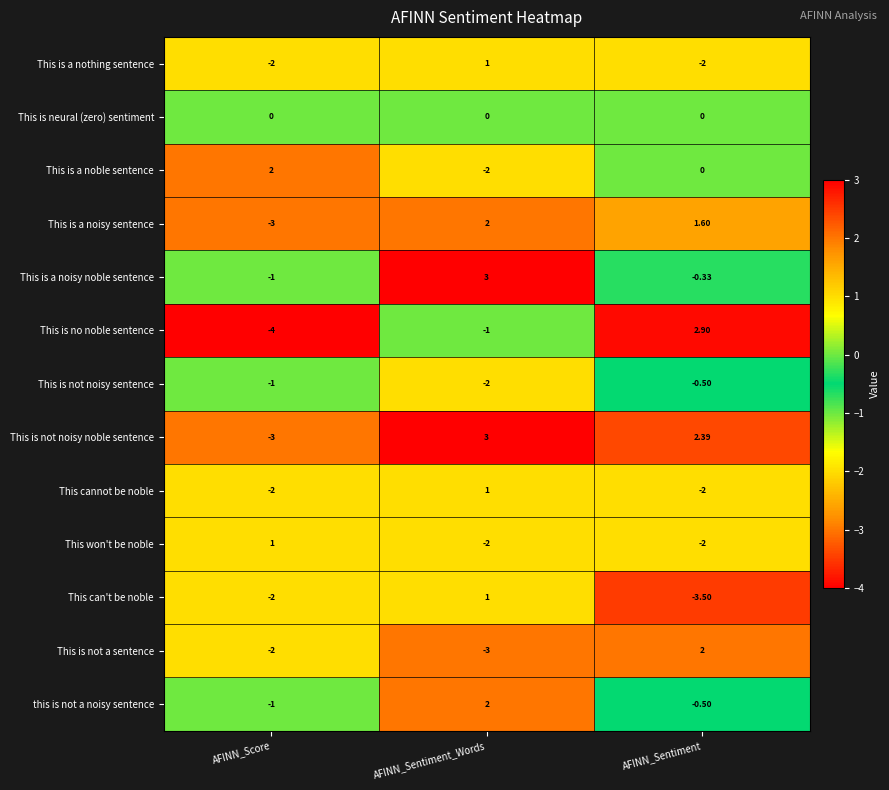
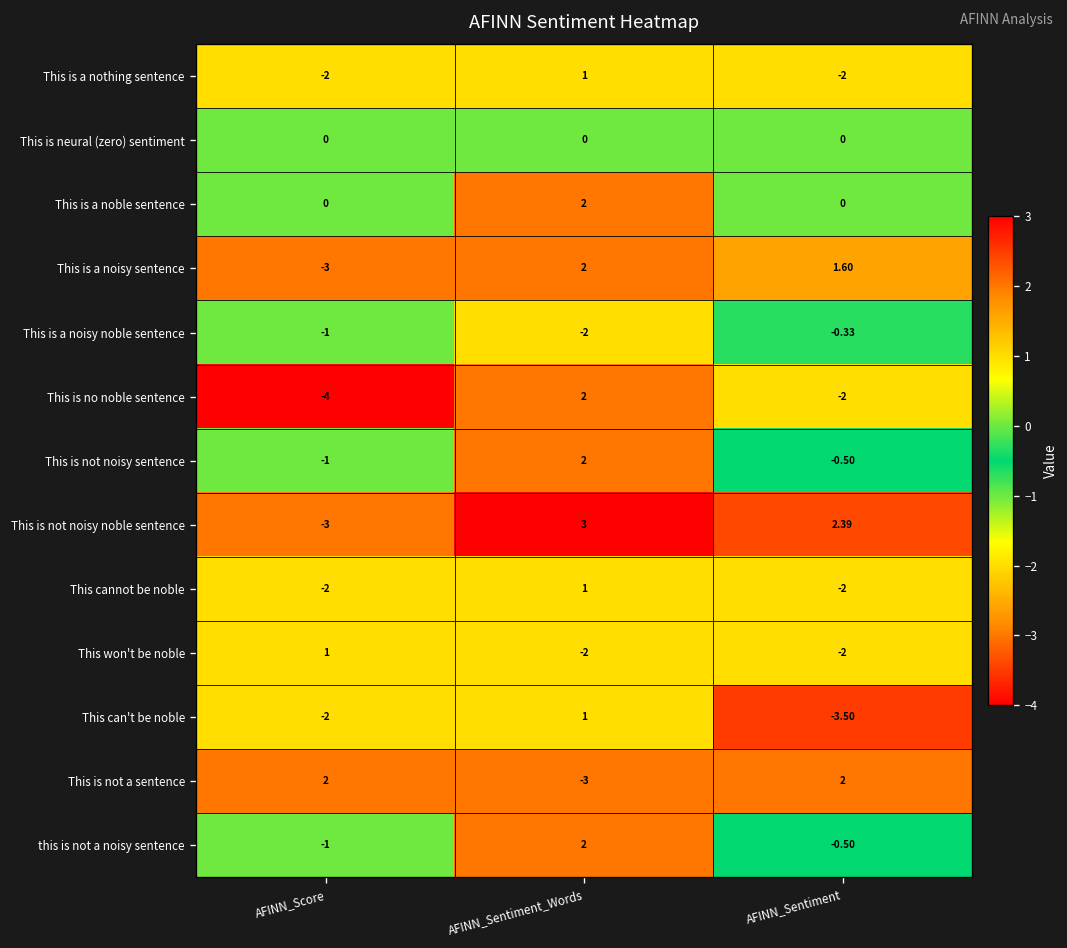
  {
    "This is a nothing sentence": {
      "AFINN_Score": -2,
      "AFINN_Sentiment_Words": 1,
      "AFINN_Sentiment": -2
    },
    "This is neural (zero) sentiment": {
      "AFINN_Score": 0,
      "AFINN_Sentiment_Words": 0,
      "AFINN_Sentiment": 0
    },
    "This is a noble sentence": {
-     "AFINN_Score": 2,
-     "AFINN_Sentiment_Words": -2,
+     "AFINN_Score": 0,
+     "AFINN_Sentiment_Words": 2,
      "AFINN_Sentiment": 0
    },
    "This is a noisy sentence": {
      "AFINN_Score": -3,
      "AFINN_Sentiment_Words": 2,
      "AFINN_Sentiment": 1.60
    },
    "This is a noisy noble sentence": {
      "AFINN_Score": -1,
-     "AFINN_Sentiment_Words": 3,
+     "AFINN_Sentiment_Words": -2,
      "AFINN_Sentiment": -0.33
    },
    "This is no noble sentence": {
      "AFINN_Score": -4,
-     "AFINN_Sentiment_Words": -1,
-     "AFINN_Sentiment": 2.90
+     "AFINN_Sentiment_Words": 2,
+     "AFINN_Sentiment": -2
    },
    "This is not noisy sentence": {
      "AFINN_Score": -1,
-     "AFINN_Sentiment_Words": -2,
+     "AFINN_Sentiment_Words": 2,
      "AFINN_Sentiment": -0.50
    },
    "This is not noisy noble sentence": {
      "AFINN_Score": -3,
      "AFINN_Sentiment_Words": 3,
      "AFINN_Sentiment": 2.39
    },
    "This cannot be noble": {
      "AFINN_Score": -2,
      "AFINN_Sentiment_Words": 1,
      "AFINN_Sentiment": -2
    },
    "This won't be noble": {
      "AFINN_Score": 1,
      "AFINN_Sentiment_Words": -2,
      "AFINN_Sentiment": -2
    },
    "This can't be noble": {
      "AFINN_Score": -2,
      "AFINN_Sentiment_Words": 1,
      "AFINN_Sentiment": -3.50
    },
    "This is not a sentence": {
-     "AFINN_Score": -2,
+     "AFINN_Score": 2,
      "AFINN_Sentiment_Words": -3,
      "AFINN_Sentiment": 2
    },
    "this is not a noisy sentence": {
      "AFINN_Score": -1,
      "AFINN_Sentiment_Words": 2,
      "AFINN_Sentiment": -0.50
    }
  }
